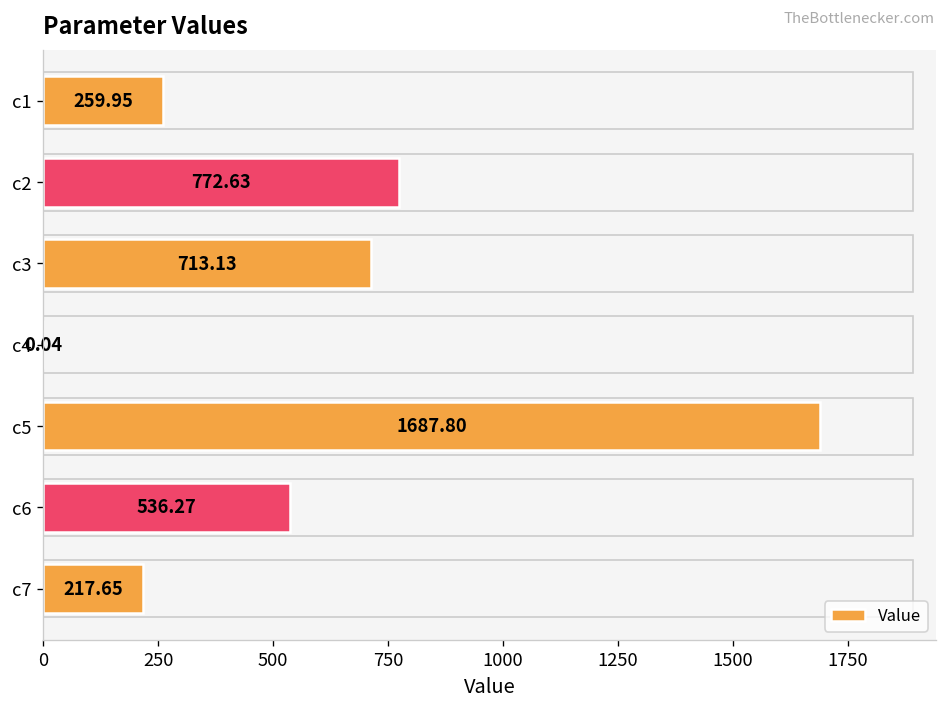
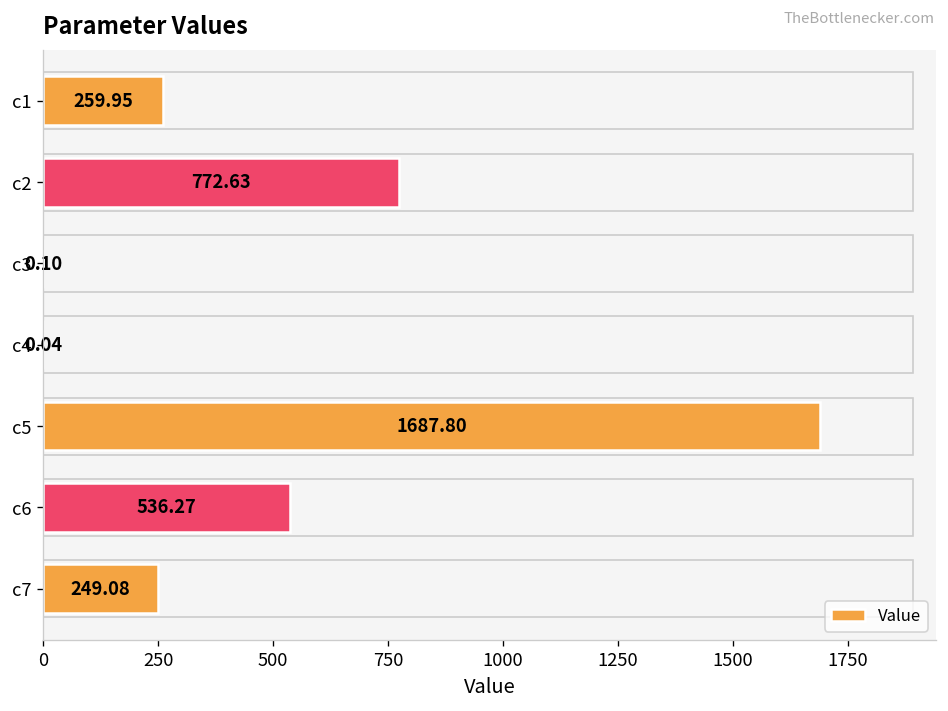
  {
    "c1": 259.95,
    "c2": 772.63,
-   "c3": 713.13,
+   "c3": 0.10,
    "c4": 0.04,
    "c5": 1687.80,
    "c6": 536.27,
-   "c7": 217.65
+   "c7": 249.08
  }
